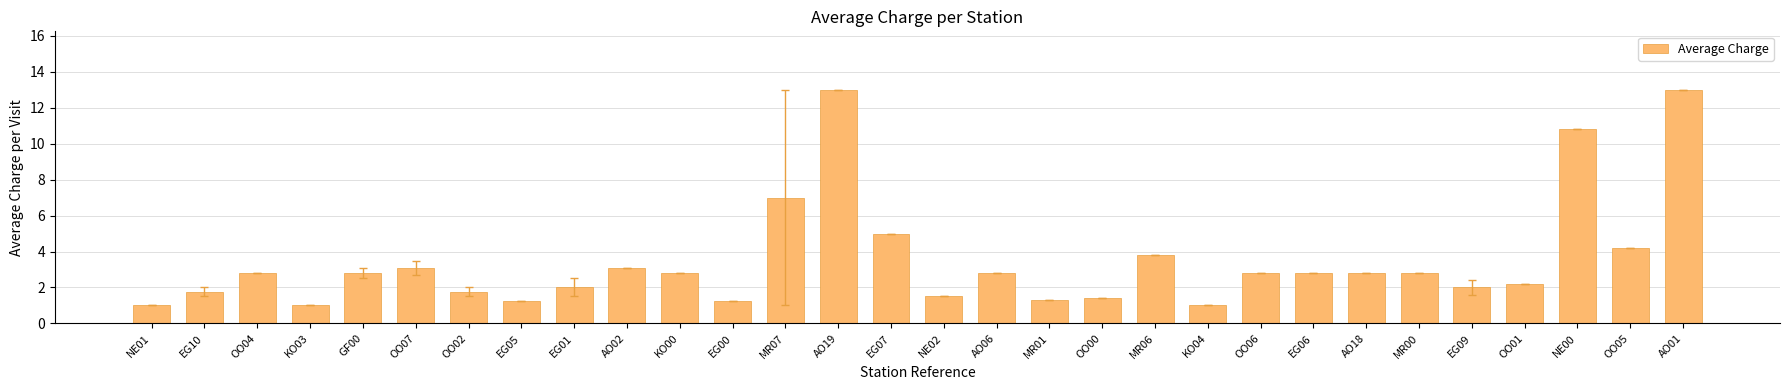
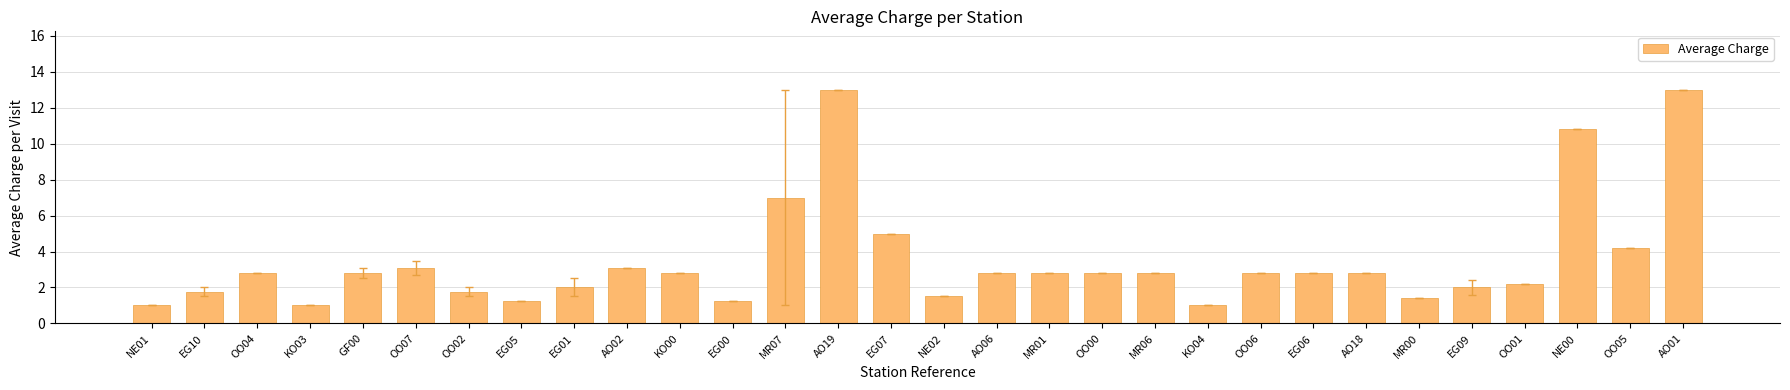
  {
    "Average Charge": {
      "NE01": 1.0,
      "EG10": 1.8,
      "OO04": 2.8,
      "KO03": 1.0,
      "GF00": 2.8,
      "OO07": 3.1,
      "OO02": 1.8,
      "EG05": 1.3,
      "EG01": 2.0,
      "AO02": 3.1,
      "KO00": 2.8,
      "EG00": 1.3,
      "MR07": 7.0,
      "AO19": 13.0,
      "EG07": 5.0,
      "NE02": 1.5,
      "AO06": 2.8,
-     "MR01": 1.3,
-     "OO00": 1.4,
-     "MR06": 3.8,
+     "MR01": 2.8,
+     "OO00": 2.8,
+     "MR06": 2.8,
      "KO04": 1.0,
      "OO06": 2.8,
      "EG06": 2.8,
      "AO18": 2.8,
-     "MR00": 2.8,
+     "MR00": 1.4,
      "EG09": 2.0,
      "OO01": 2.2,
      "NE00": 10.8,
      "OO05": 4.2,
      "AO01": 13.0
    }
  }
